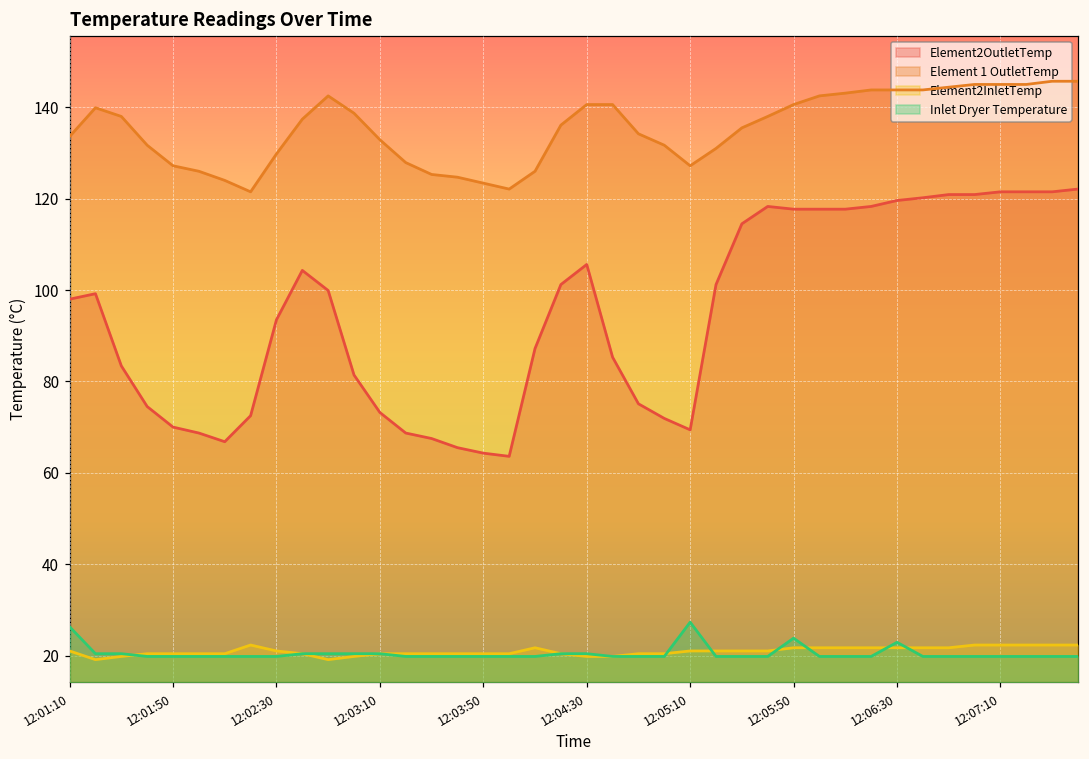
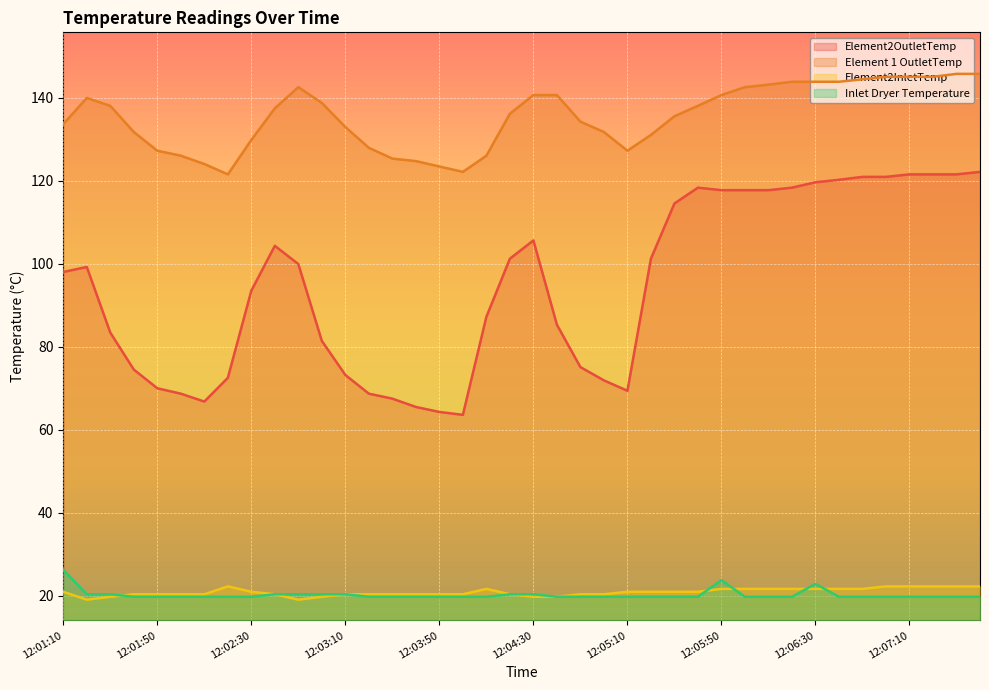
  {
    "Inlet Dryer Temperature": {
      "12:01:10": 26,
      "12:02:30": 20,
-     "12:05:10": 27,
+     "12:05:10": 20,
      "12:05:50": 24,
      "12:06:30": 23,
      "12:07:10": 20
    }
  }
